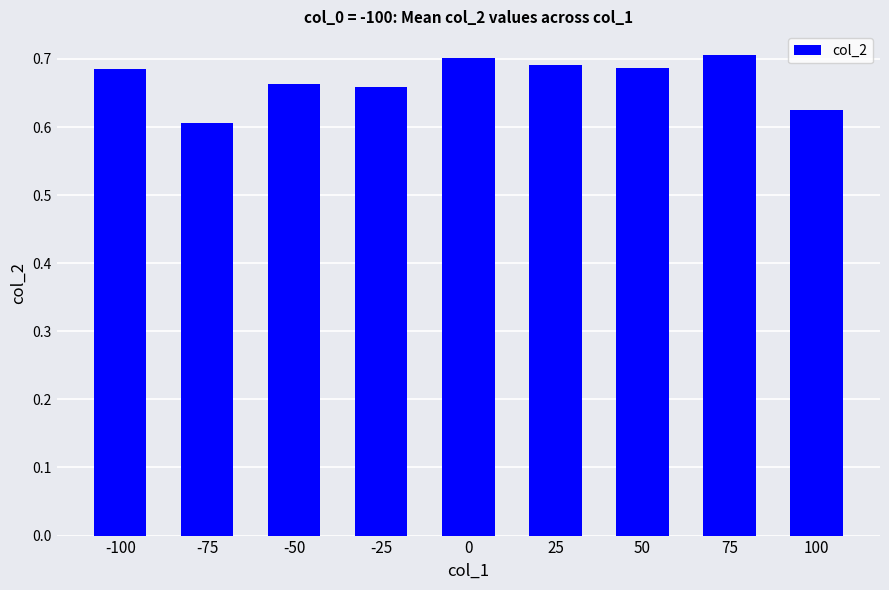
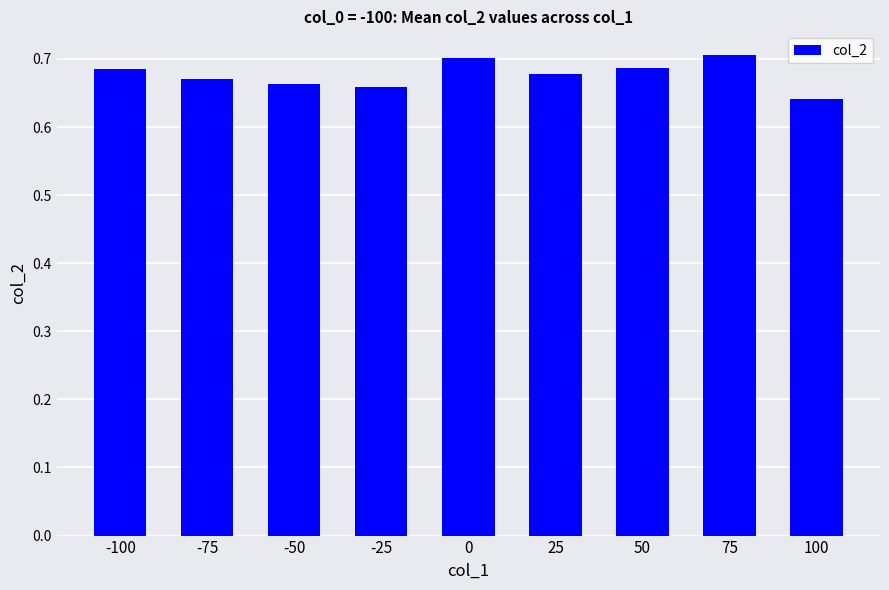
  {
    "-100": 0.69,
-   "-75": 0.61,
+   "-75": 0.67,
    "-50": 0.66,
    "-25": 0.66,
    "0": 0.70,
-   "25": 0.69,
+   "25": 0.68,
    "50": 0.69,
    "75": 0.71,
-   "100": 0.62
+   "100": 0.64
  }
